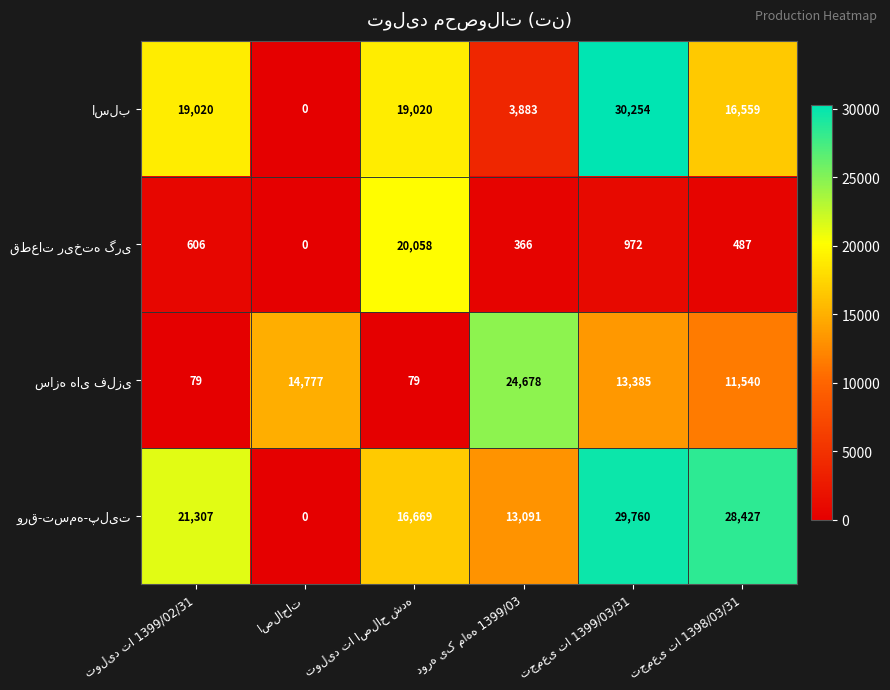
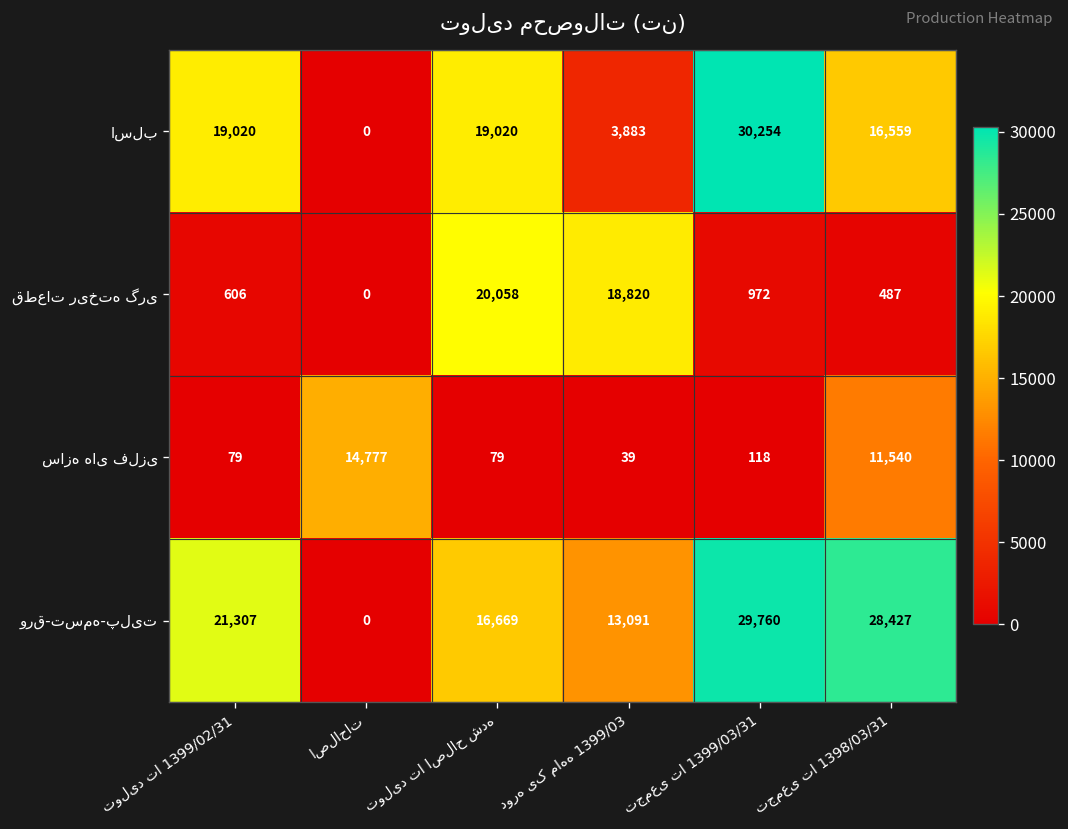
  {
    "اسلب": {
      "تولید تا 1399/02/31": "19,020",
      "اصلاحات": "0",
      "تولید تا اصلاح شده": "19,020",
      "دوره یک ماهه 1399/03": "3,883",
      "تجمعی تا 1399/03/31": "30,254",
      "تجمعی تا 1398/03/31": "16,559"
    },
    "قطعات ریخته گری": {
      "تولید تا 1399/02/31": "606",
      "اصلاحات": "0",
      "تولید تا اصلاح شده": "20,058",
-     "دوره یک ماهه 1399/03": "366",
+     "دوره یک ماهه 1399/03": "18,820",
      "تجمعی تا 1399/03/31": "972",
      "تجمعی تا 1398/03/31": "487"
    },
    "سازه های فلزی": {
      "تولید تا 1399/02/31": "79",
      "اصلاحات": "14,777",
      "تولید تا اصلاح شده": "79",
-     "دوره یک ماهه 1399/03": "24,678",
-     "تجمعی تا 1399/03/31": "13,385",
+     "دوره یک ماهه 1399/03": "39",
+     "تجمعی تا 1399/03/31": "118",
      "تجمعی تا 1398/03/31": "11,540"
    },
    "ورق-تسمه-پلیت": {
      "تولید تا 1399/02/31": "21,307",
      "اصلاحات": "0",
      "تولید تا اصلاح شده": "16,669",
      "دوره یک ماهه 1399/03": "13,091",
      "تجمعی تا 1399/03/31": "29,760",
      "تجمعی تا 1398/03/31": "28,427"
    }
  }
